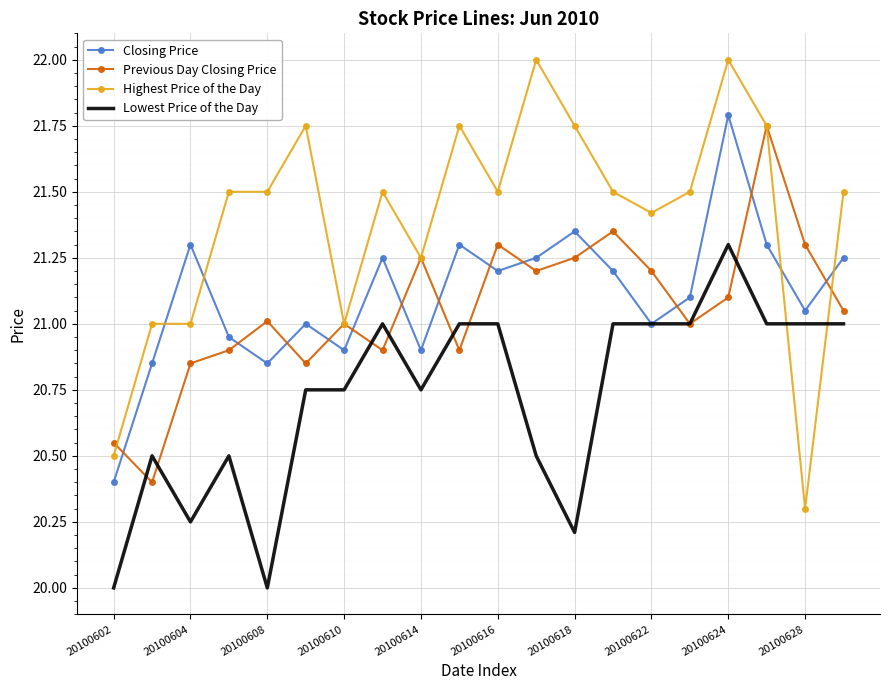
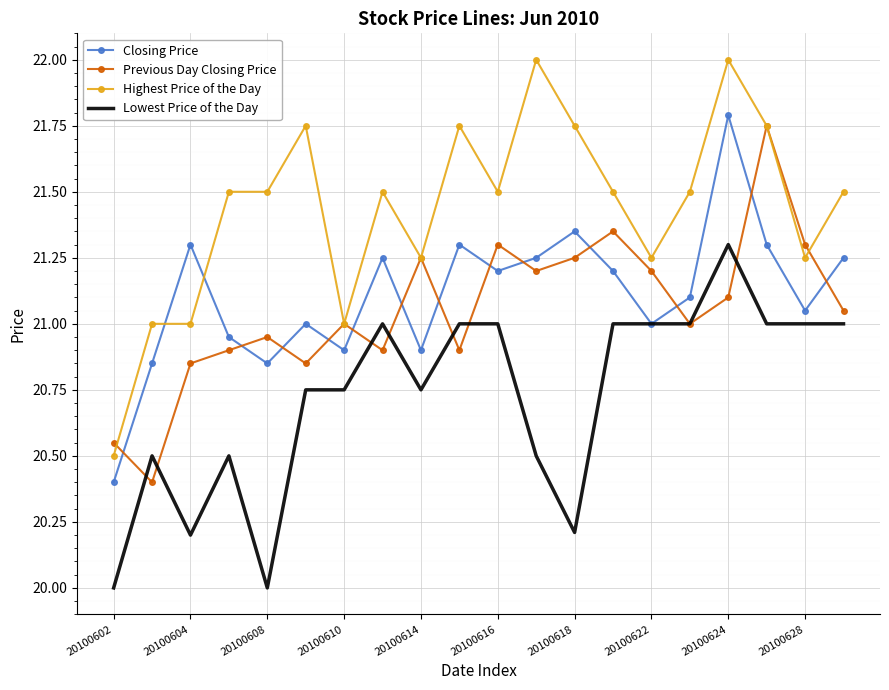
  {
    "Closing Price": {
      "20100602": 20.40,
      "20100604": 21.30,
      "20100608": 20.85,
      "20100610": 20.90,
      "20100614": 20.90,
      "20100616": 21.20,
      "20100618": 21.35,
      "20100624": 21.79,
      "20100628": 21.05
    },
    "Previous Day Closing Price": {
      "20100602": 20.55,
      "20100604": 20.85,
-     "20100608": 21.01,
+     "20100608": 20.95,
      "20100616": 21.30,
      "20100618": 21.25,
      "20100622": 21.20,
      "20100624": 21.10,
      "20100628": 21.30
    },
    "Highest Price of the Day": {
      "20100602": 20.50,
      "20100604": 21.00,
      "20100608": 21.50,
      "20100616": 21.50,
      "20100618": 21.75,
-     "20100622": 21.42,
+     "20100622": 21.25,
      "20100624": 22.00,
-     "20100628": 20.30
+     "20100628": 21.25
    },
    "Lowest Price of the Day": {
      "20100602": 20.00,
-     "20100604": 20.25,
+     "20100604": 20.20,
      "20100608": 20.00,
      "20100610": 20.75,
      "20100614": 20.75,
      "20100616": 21.00,
      "20100618": 20.21,
      "20100624": 21.30,
      "20100628": 21.00
    }
  }
